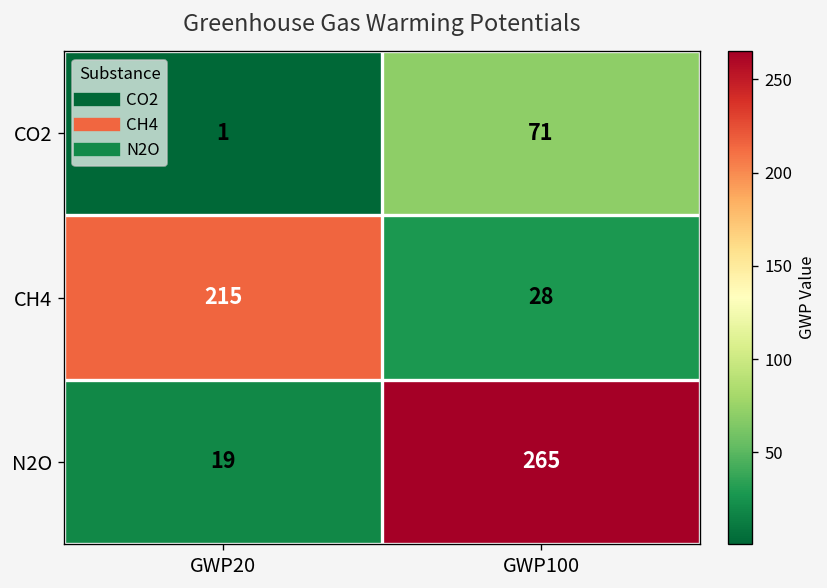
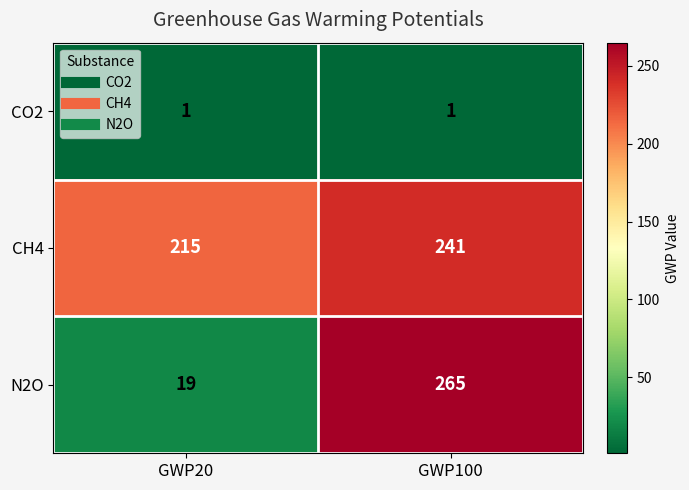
  {
    "CO2": {
      "GWP20": 1,
-     "GWP100": 71
+     "GWP100": 1
    },
    "CH4": {
      "GWP20": 215,
-     "GWP100": 28
+     "GWP100": 241
    },
    "N2O": {
      "GWP20": 19,
      "GWP100": 265
    }
  }
